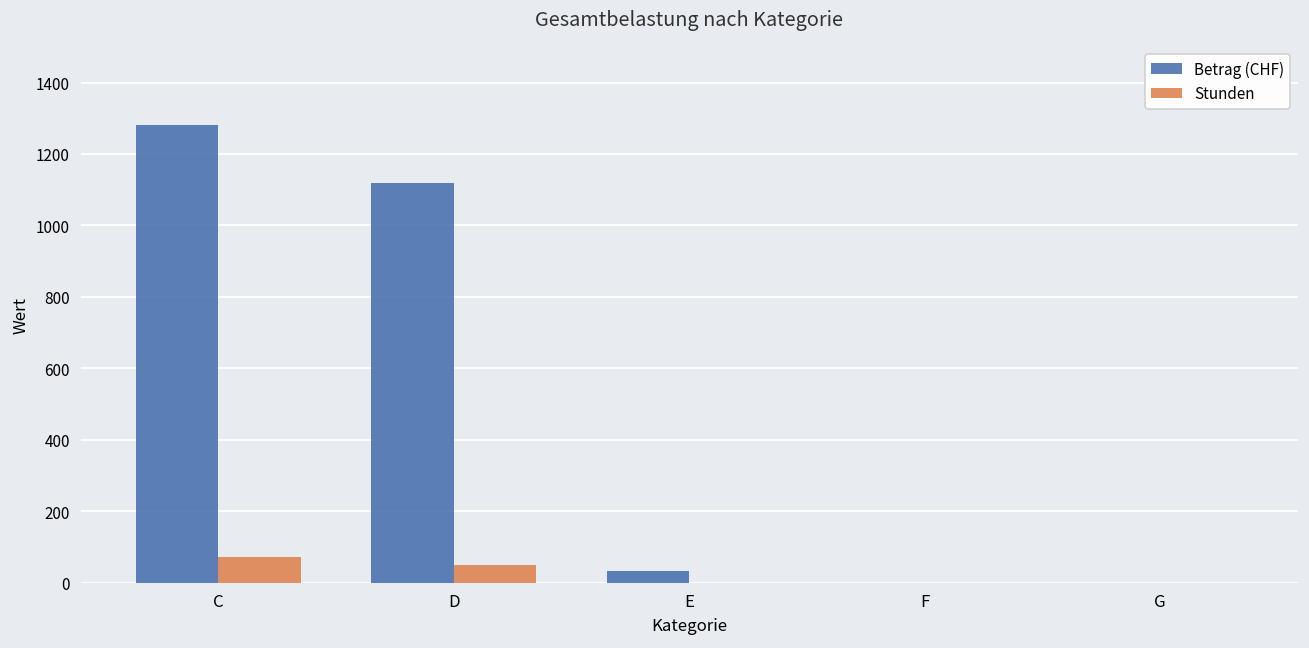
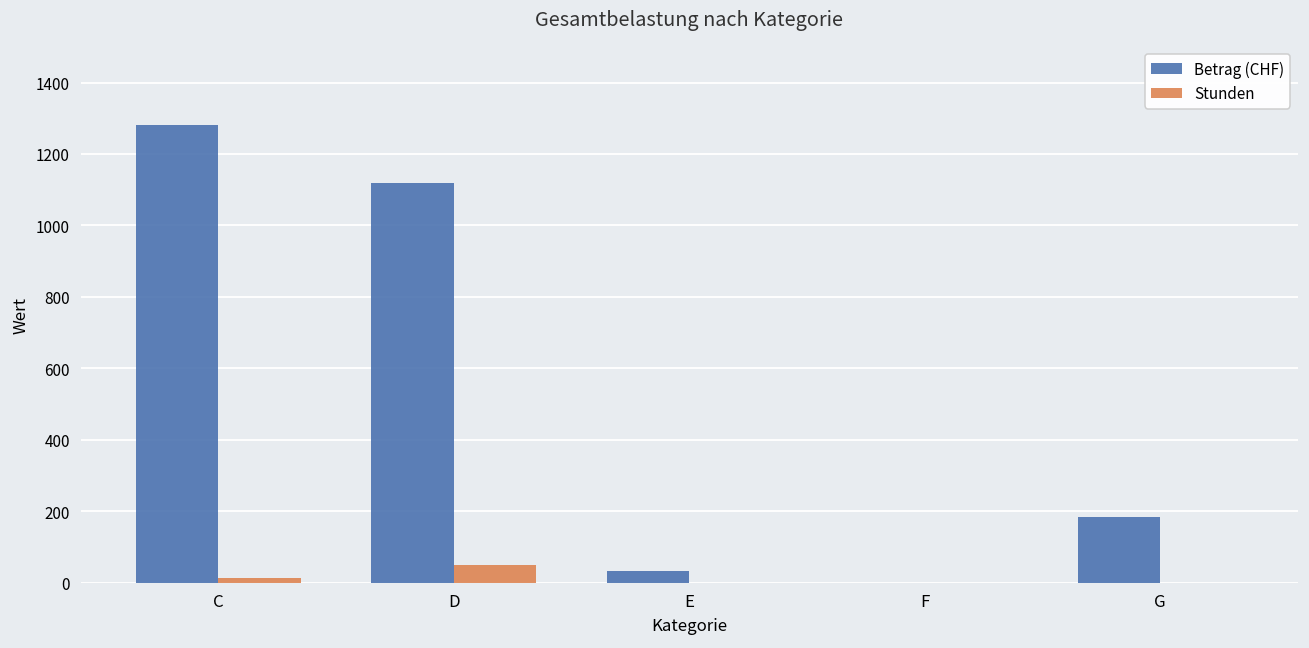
  {
    "Betrag (CHF)": {
      "C": 1280,
      "D": 1120,
      "E": 30,
      "F": 0,
-     "G": 0
+     "G": 190
    },
    "Stunden": {
-     "C": 70,
+     "C": 10,
      "D": 50,
      "E": 0,
      "F": 0,
      "G": 0
    }
  }
